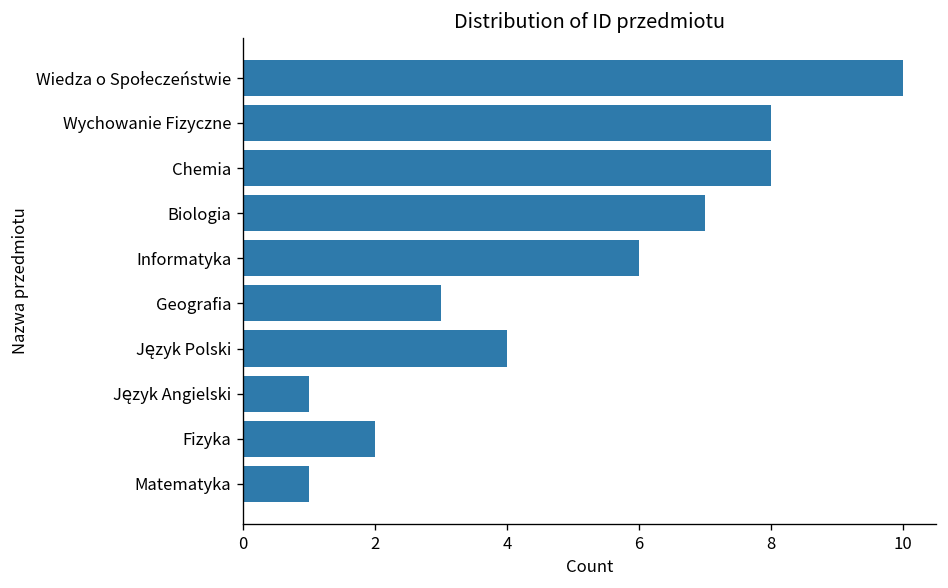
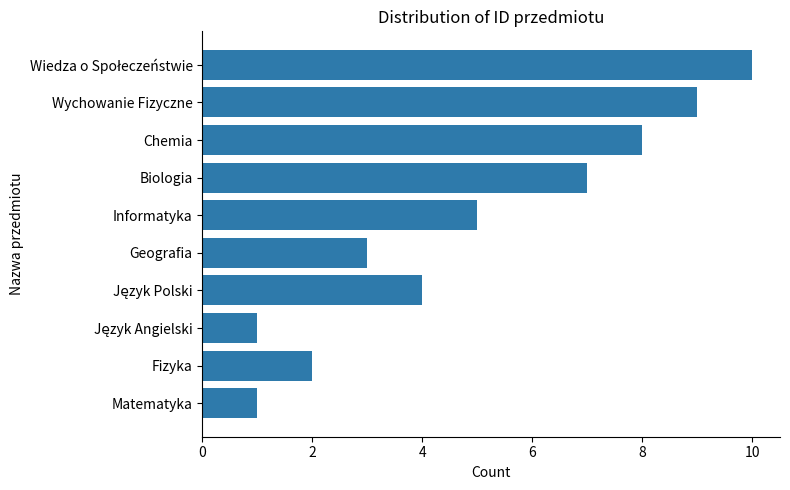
  {
    "Wiedza o Społeczeństwie": 10,
-   "Wychowanie Fizyczne": 8,
+   "Wychowanie Fizyczne": 9,
    "Chemia": 8,
    "Biologia": 7,
-   "Informatyka": 6,
+   "Informatyka": 5,
    "Geografia": 3,
    "Język Polski": 4,
    "Język Angielski": 1,
    "Fizyka": 2,
    "Matematyka": 1
  }
